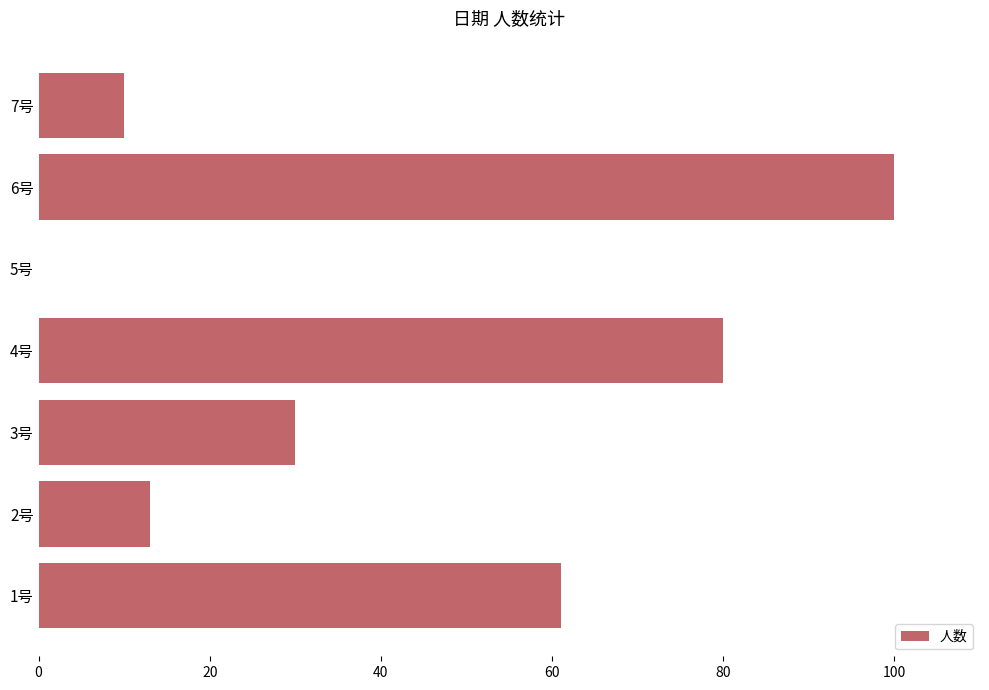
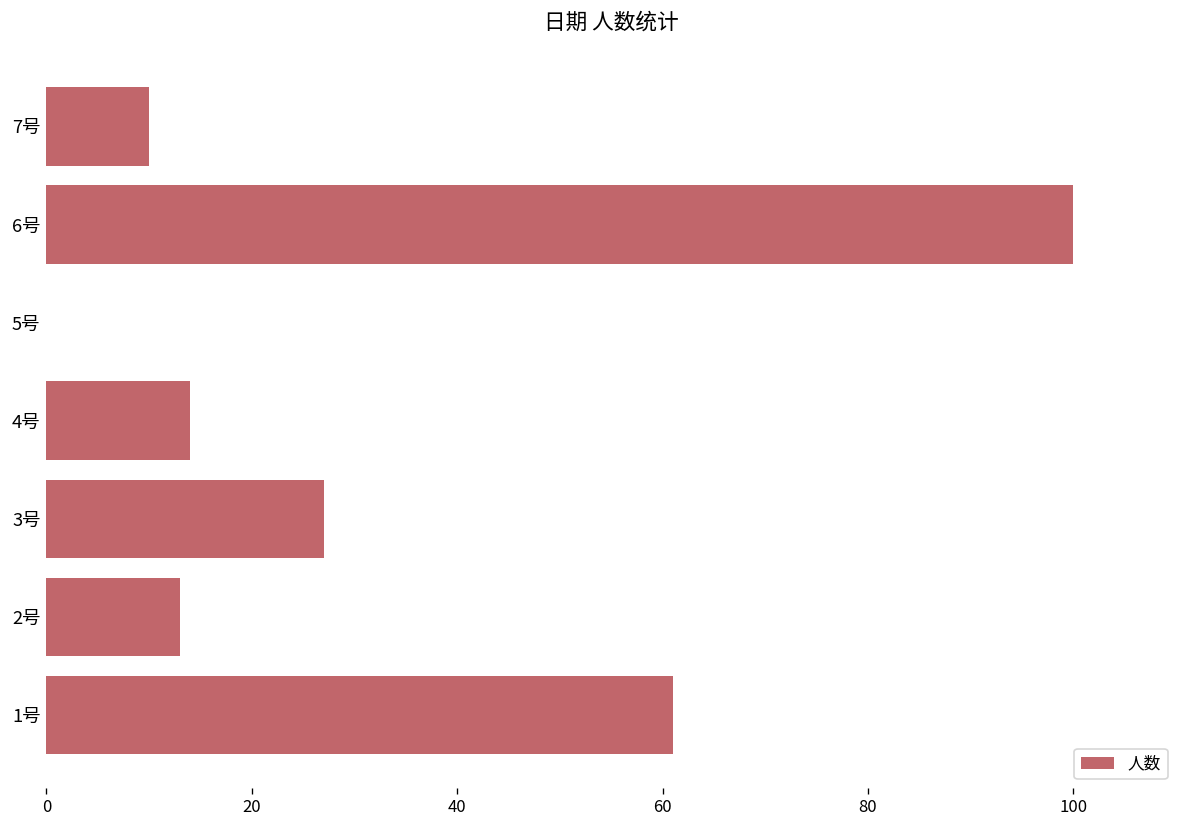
  {
    "7号": 10,
    "6号": 100,
    "5号": 0,
-   "4号": 80,
-   "3号": 30,
+   "4号": 14,
+   "3号": 27,
    "2号": 13,
    "1号": 61
  }
